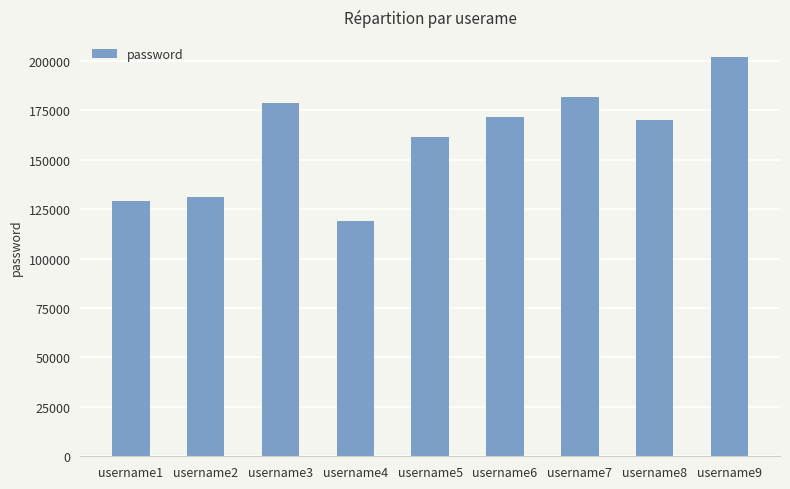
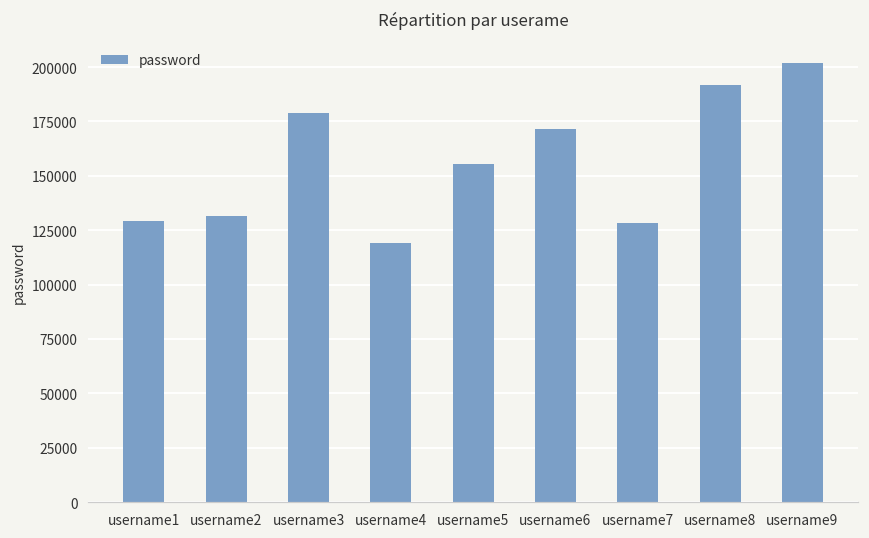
  {
    "username1": 129000,
    "username2": 131000,
    "username3": 179000,
    "username4": 119000,
-   "username5": 162000,
+   "username5": 156000,
    "username6": 172000,
-   "username7": 182000,
-   "username8": 170000,
+   "username7": 128000,
+   "username8": 192000,
    "username9": 202000
  }
